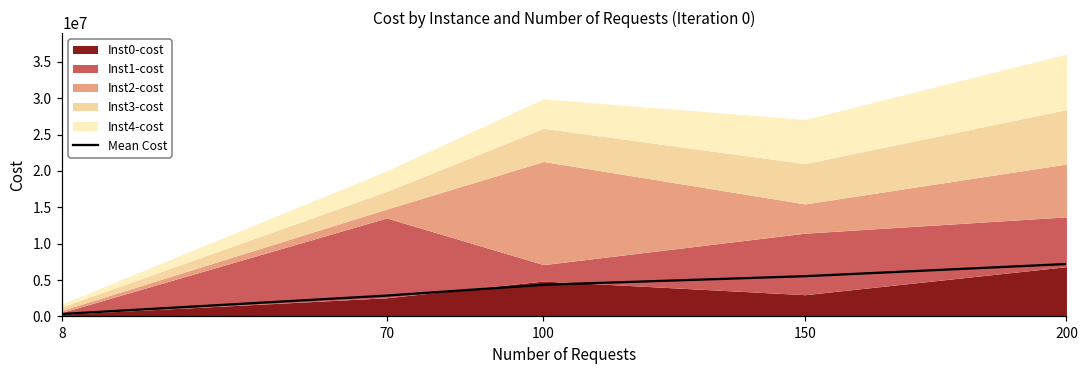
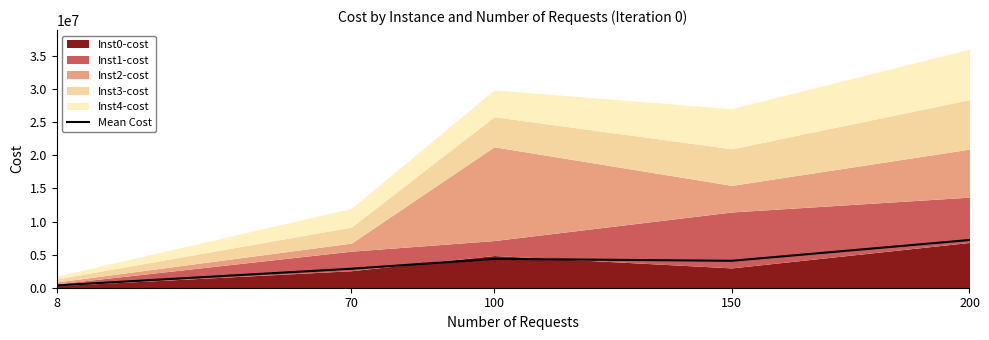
  {
    "Mean Cost": {
      "100": 4000000,
-     "150": 6000000
+     "150": 4000000
    },
    "Inst1-cost": {
-     "70": 11000000
+     "70": 3000000
    }
  }
